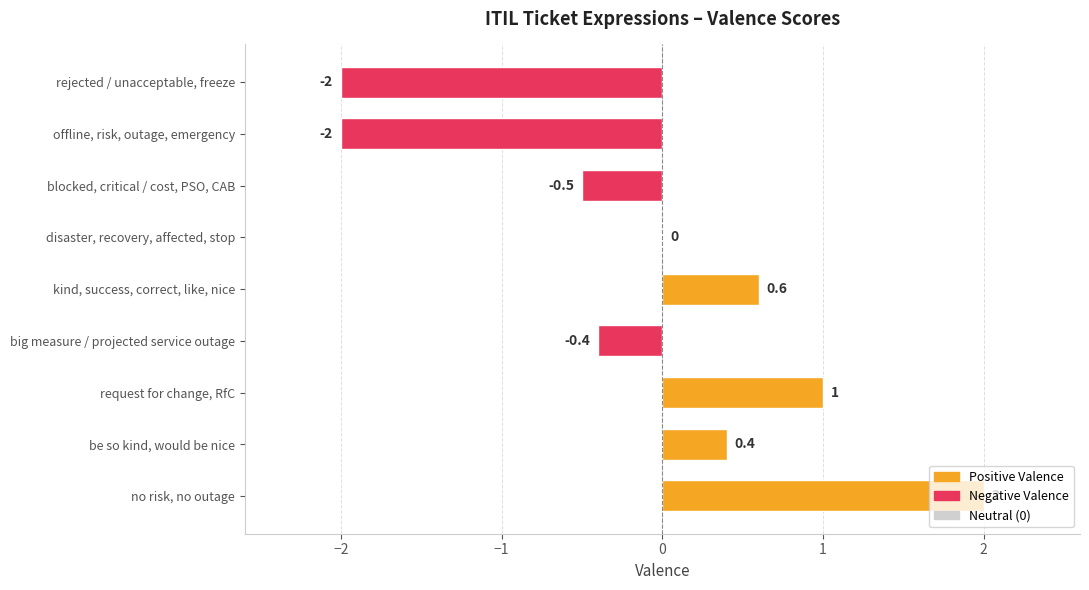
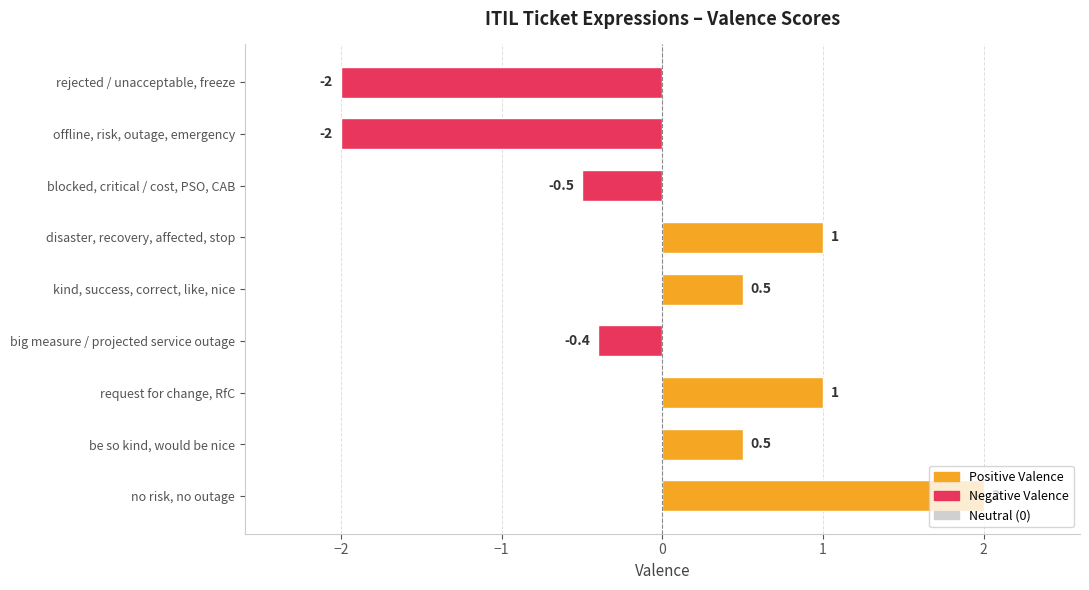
  {
    "rejected / unacceptable, freeze": -2,
    "offline, risk, outage, emergency": -2,
    "blocked, critical / cost, PSO, CAB": -0.5,
-   "disaster, recovery, affected, stop": 0,
-   "kind, success, correct, like, nice": 0.6,
+   "disaster, recovery, affected, stop": 1,
+   "kind, success, correct, like, nice": 0.5,
    "big measure / projected service outage": -0.4,
    "request for change, RfC": 1,
-   "be so kind, would be nice": 0.4
+   "be so kind, would be nice": 0.5
  }
